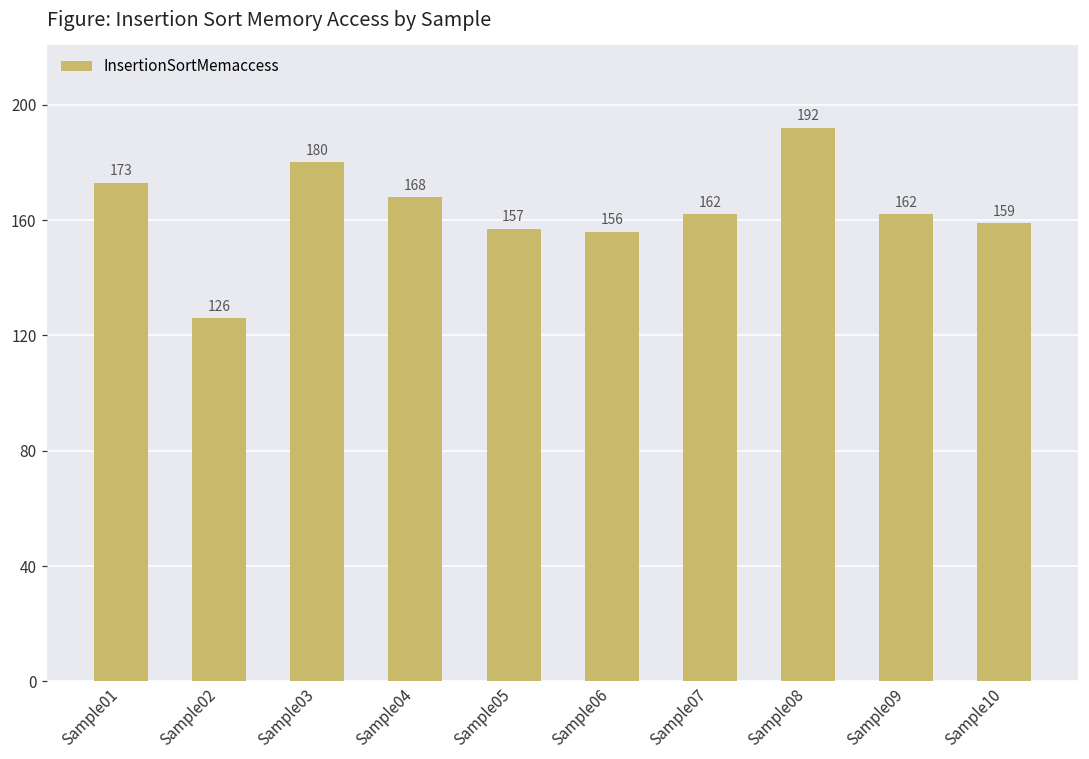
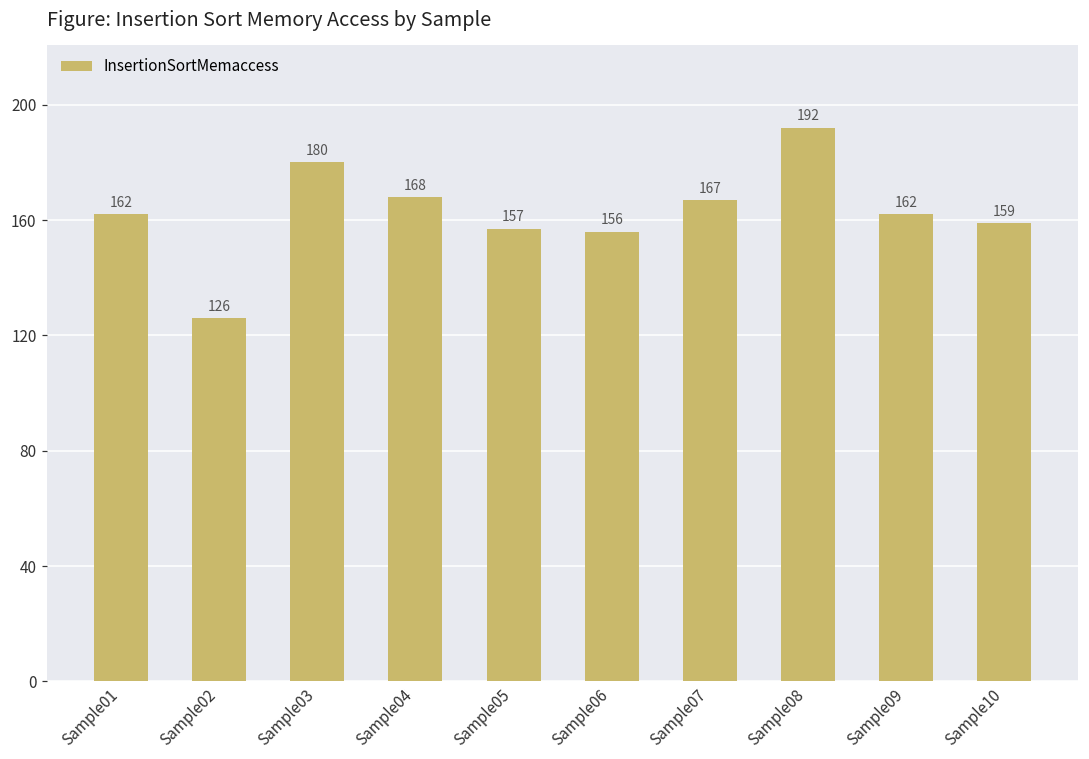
  {
-   "Sample01": 173,
+   "Sample01": 162,
    "Sample02": 126,
    "Sample03": 180,
    "Sample04": 168,
    "Sample05": 157,
    "Sample06": 156,
-   "Sample07": 162,
+   "Sample07": 167,
    "Sample08": 192,
    "Sample09": 162,
    "Sample10": 159
  }
